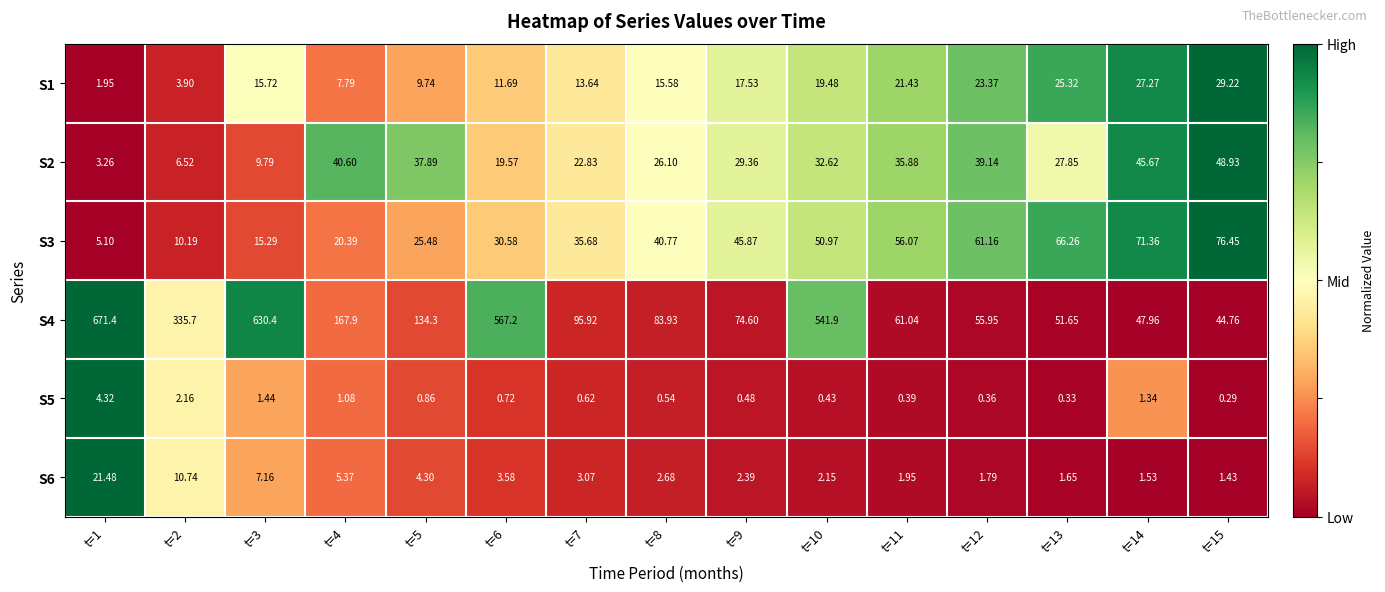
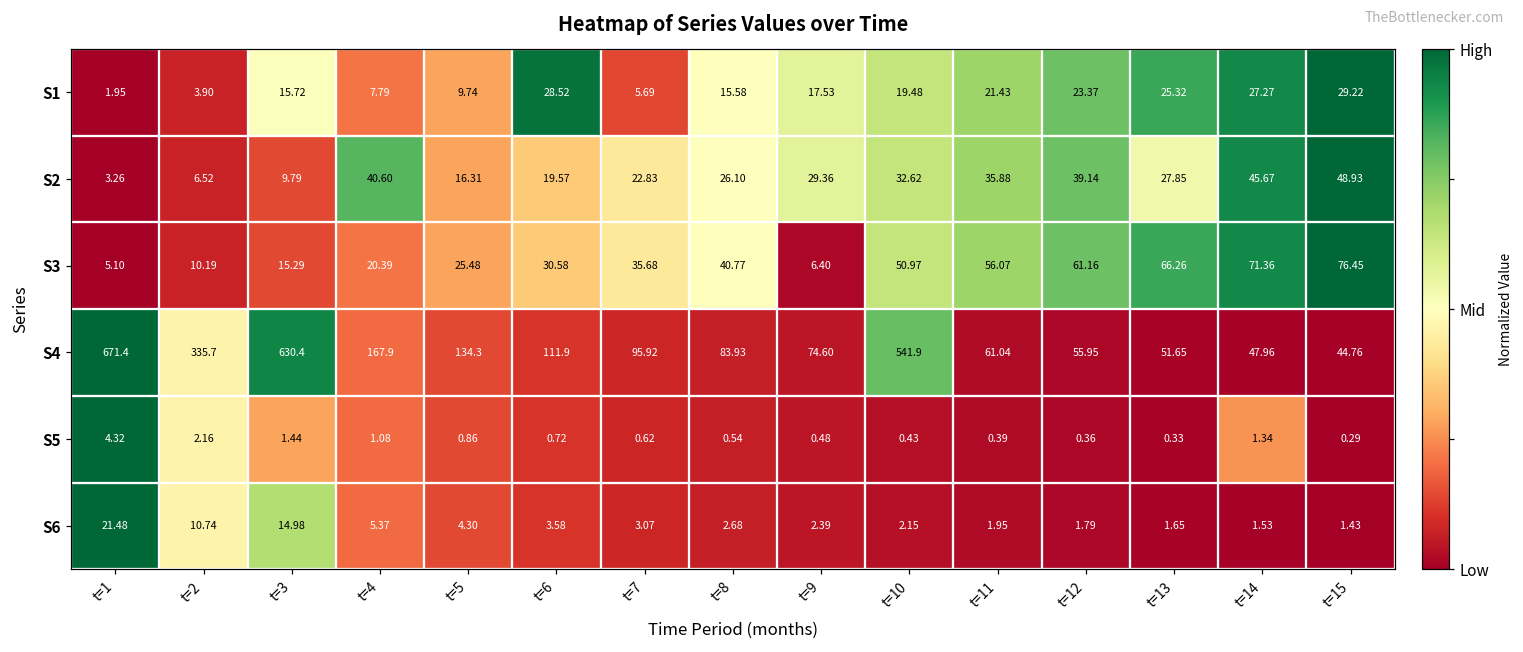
  {
    "S1": {
      "t=1": 1.95,
      "t=2": 3.90,
      "t=3": 15.72,
      "t=4": 7.79,
      "t=5": 9.74,
-     "t=6": 11.69,
-     "t=7": 13.64,
+     "t=6": 28.52,
+     "t=7": 5.69,
      "t=8": 15.58,
      "t=9": 17.53,
      "t=10": 19.48,
      "t=11": 21.43,
      "t=12": 23.37,
      "t=13": 25.32,
      "t=14": 27.27,
      "t=15": 29.22
    },
    "S2": {
      "t=1": 3.26,
      "t=2": 6.52,
      "t=3": 9.79,
      "t=4": 40.60,
-     "t=5": 37.89,
+     "t=5": 16.31,
      "t=6": 19.57,
      "t=7": 22.83,
      "t=8": 26.10,
      "t=9": 29.36,
      "t=10": 32.62,
      "t=11": 35.88,
      "t=12": 39.14,
      "t=13": 27.85,
      "t=14": 45.67,
      "t=15": 48.93
    },
    "S3": {
      "t=1": 5.10,
      "t=2": 10.19,
      "t=3": 15.29,
      "t=4": 20.39,
      "t=5": 25.48,
      "t=6": 30.58,
      "t=7": 35.68,
      "t=8": 40.77,
-     "t=9": 45.87,
+     "t=9": 6.40,
      "t=10": 50.97,
      "t=11": 56.07,
      "t=12": 61.16,
      "t=13": 66.26,
      "t=14": 71.36,
      "t=15": 76.45
    },
    "S4": {
      "t=1": 671.4,
      "t=2": 335.7,
      "t=3": 630.4,
      "t=4": 167.9,
      "t=5": 134.3,
-     "t=6": 567.2,
+     "t=6": 111.9,
      "t=7": 95.92,
      "t=8": 83.93,
      "t=9": 74.60,
      "t=10": 541.9,
      "t=11": 61.04,
      "t=12": 55.95,
      "t=13": 51.65,
      "t=14": 47.96,
      "t=15": 44.76
    },
    "S5": {
      "t=1": 4.32,
      "t=2": 2.16,
      "t=3": 1.44,
      "t=4": 1.08,
      "t=5": 0.86,
      "t=6": 0.72,
      "t=7": 0.62,
      "t=8": 0.54,
      "t=9": 0.48,
      "t=10": 0.43,
      "t=11": 0.39,
      "t=12": 0.36,
      "t=13": 0.33,
      "t=14": 1.34,
      "t=15": 0.29
    },
    "S6": {
      "t=1": 21.48,
      "t=2": 10.74,
-     "t=3": 7.16,
+     "t=3": 14.98,
      "t=4": 5.37,
      "t=5": 4.30,
      "t=6": 3.58,
      "t=7": 3.07,
      "t=8": 2.68,
      "t=9": 2.39,
      "t=10": 2.15,
      "t=11": 1.95,
      "t=12": 1.79,
      "t=13": 1.65,
      "t=14": 1.53,
      "t=15": 1.43
    }
  }
